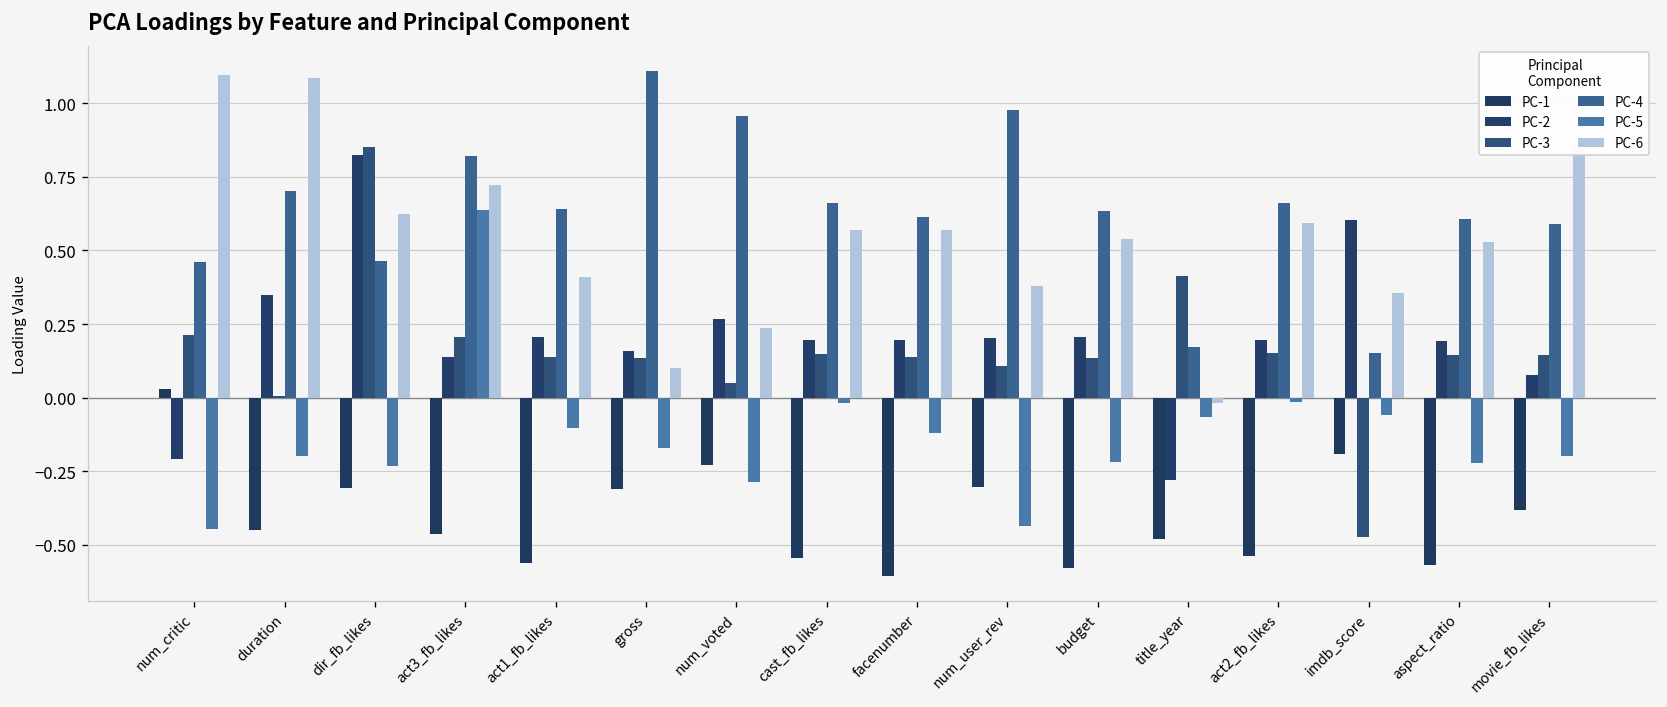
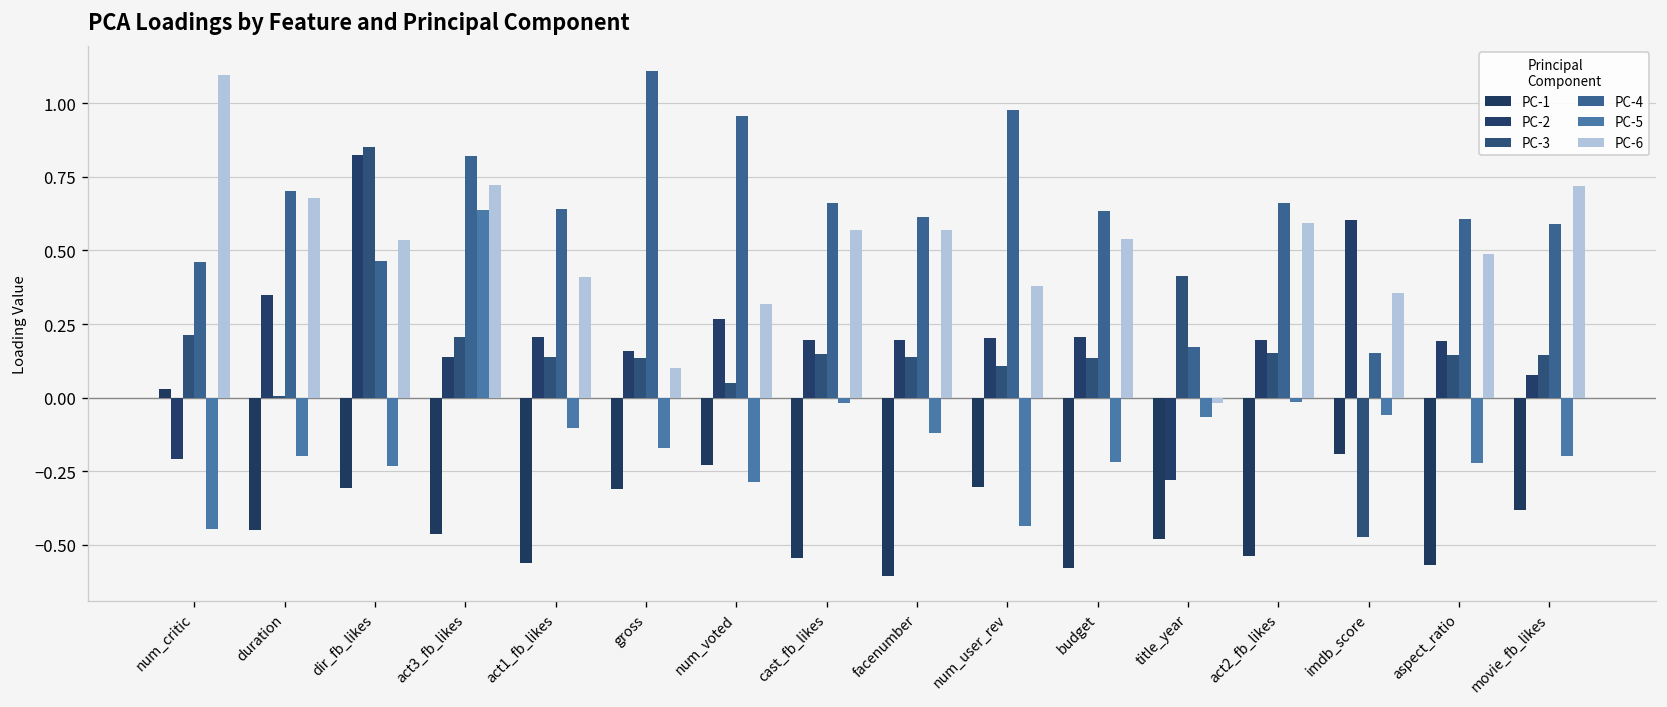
  {
    "PC-6": {
      "num_critic": 1.10,
-     "duration": 1.09,
-     "dir_fb_likes": 0.62,
+     "duration": 0.68,
+     "dir_fb_likes": 0.54,
      "act3_fb_likes": 0.72,
      "act1_fb_likes": 0.41,
      "gross": 0.10,
-     "num_voted": 0.24,
+     "num_voted": 0.32,
      "cast_fb_likes": 0.57,
      "facenumber": 0.57,
      "num_user_rev": 0.38,
      "budget": 0.54,
      "title_year": -0.02,
      "act2_fb_likes": 0.59,
      "imdb_score": 0.36,
-     "aspect_ratio": 0.53,
-     "movie_fb_likes": 0.85
+     "aspect_ratio": 0.49,
+     "movie_fb_likes": 0.72
    }
  }
